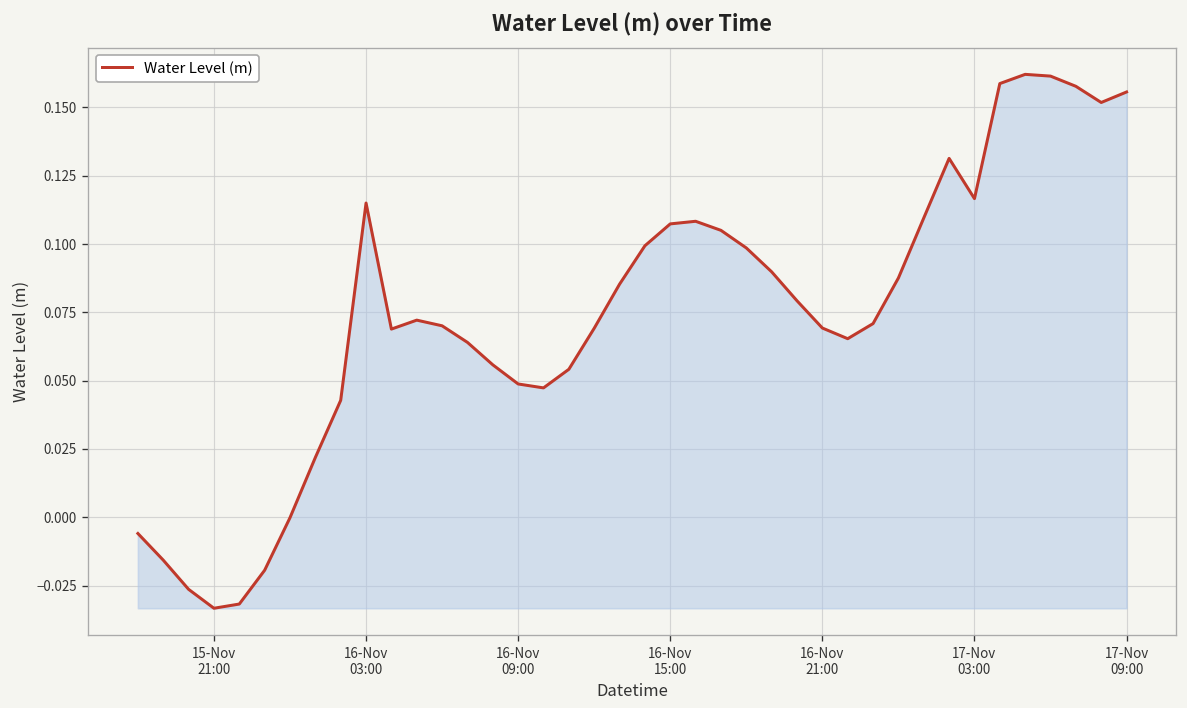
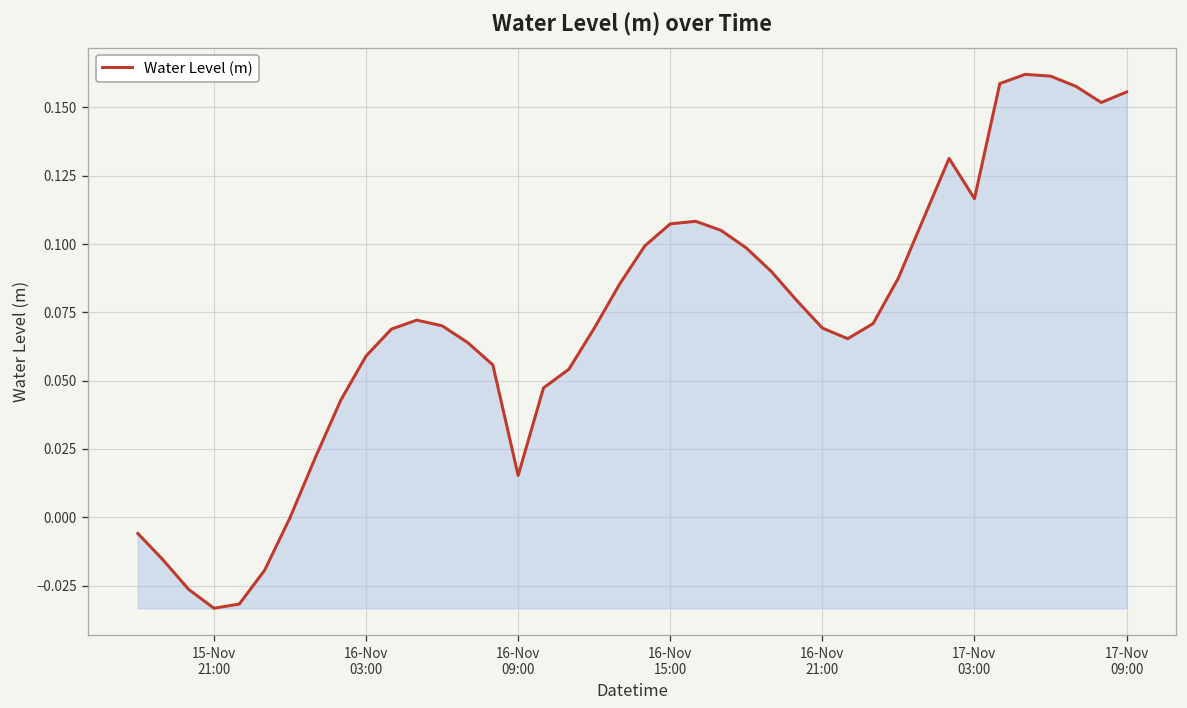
  {
    "15-Nov 21:00": -0.033,
-   "16-Nov 03:00": 0.115,
-   "16-Nov 09:00": 0.049,
+   "16-Nov 03:00": 0.059,
+   "16-Nov 09:00": 0.015,
    "16-Nov 15:00": 0.107,
    "16-Nov 21:00": 0.069,
    "17-Nov 03:00": 0.117,
    "17-Nov 09:00": 0.156
  }
